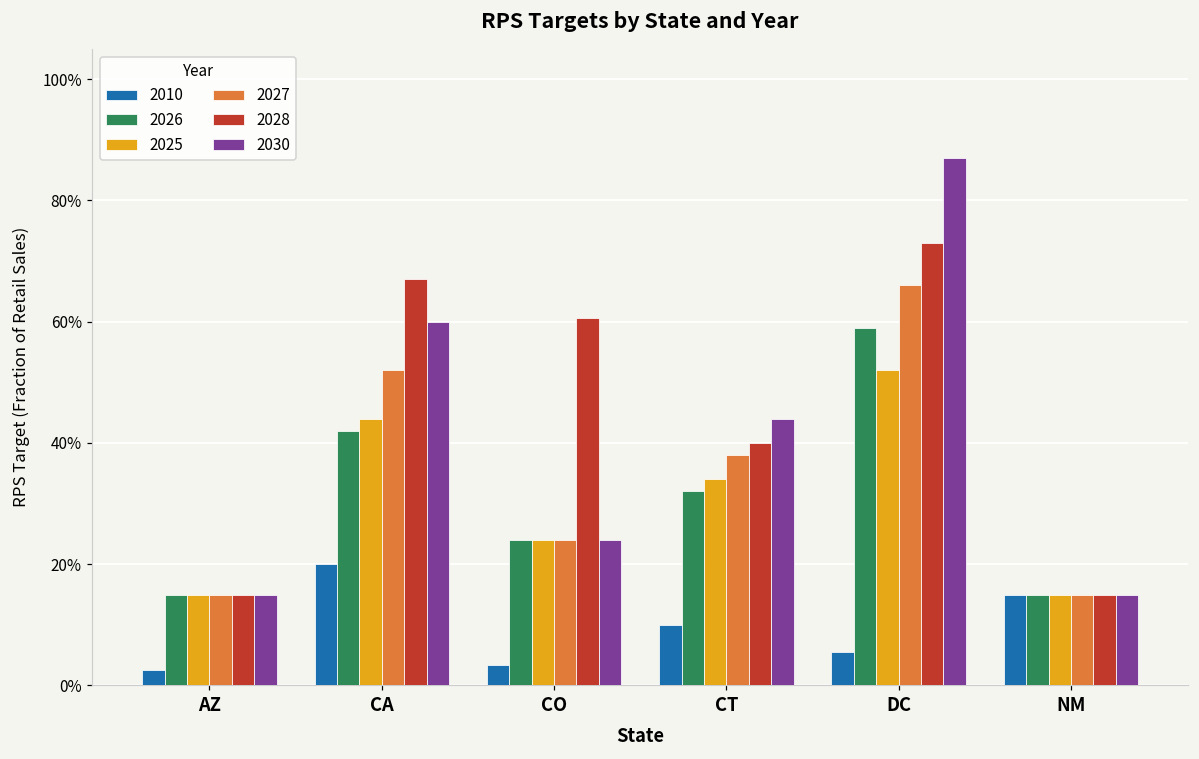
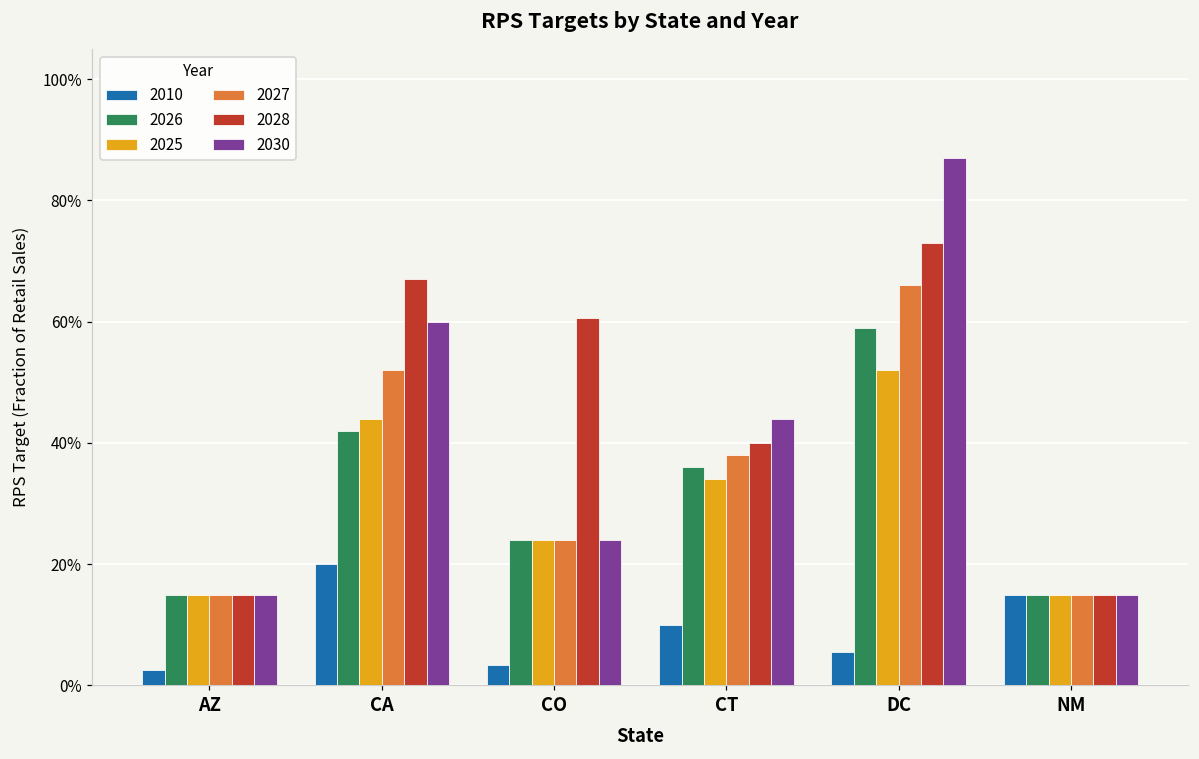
  {
    "2010": {
      "AZ": "3%",
      "CA": "20%",
      "CO": "3%",
      "CT": "10%",
      "DC": "6%",
      "NM": "15%"
    },
    "2026": {
      "AZ": "15%",
      "CA": "42%",
      "CO": "24%",
-     "CT": "32%",
+     "CT": "36%",
      "DC": "59%",
      "NM": "15%"
    },
    "2028": {
      "AZ": "15%",
      "CA": "67%",
      "CO": "61%",
      "CT": "40%",
      "DC": "73%",
      "NM": "15%"
    },
    "2030": {
      "AZ": "15%",
      "CA": "60%",
      "CO": "24%",
      "CT": "44%",
      "DC": "87%",
      "NM": "15%"
    }
  }
